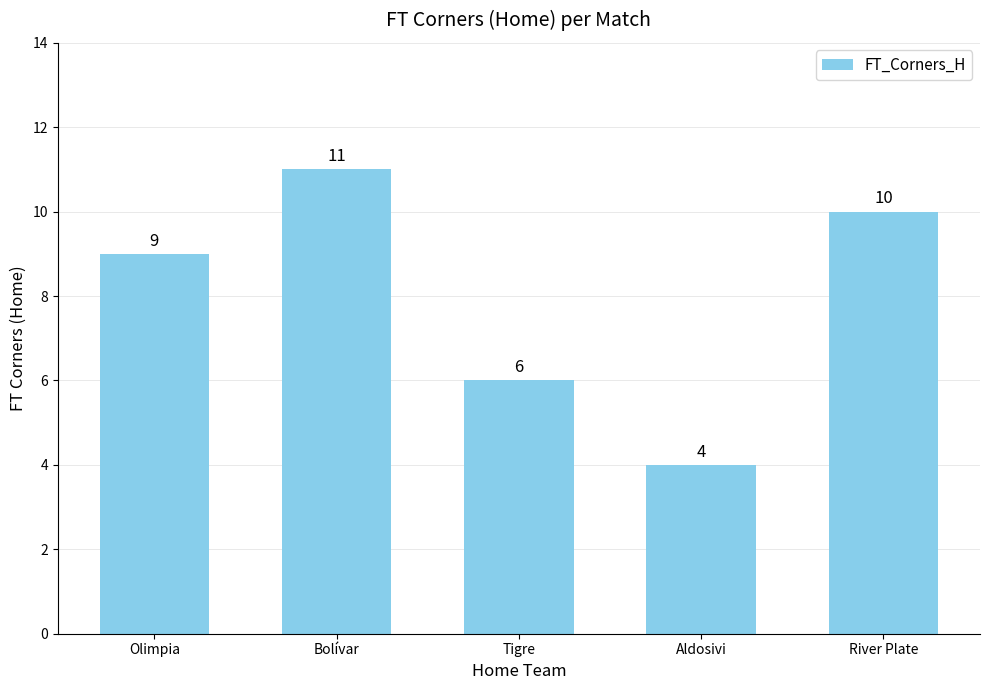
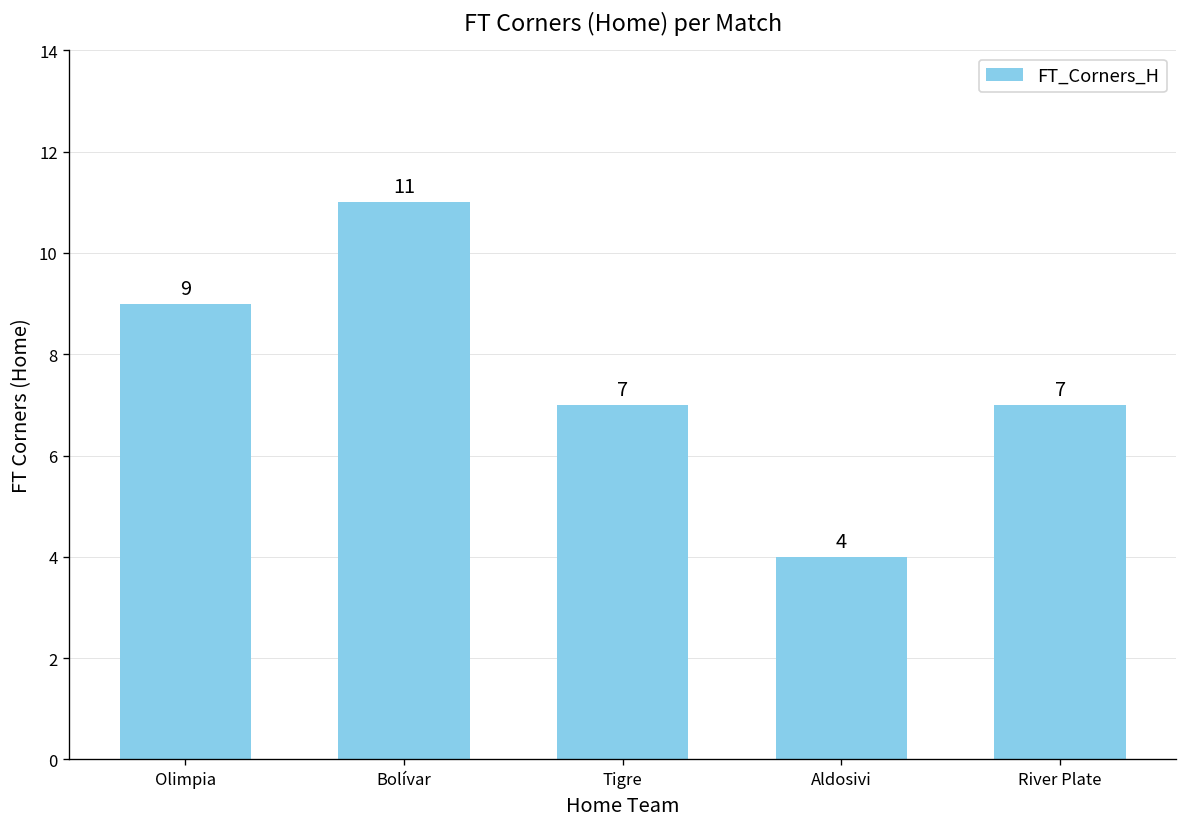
  {
    "Olimpia": 9,
    "Bolívar": 11,
-   "Tigre": 6,
+   "Tigre": 7,
    "Aldosivi": 4,
-   "River Plate": 10
+   "River Plate": 7
  }
